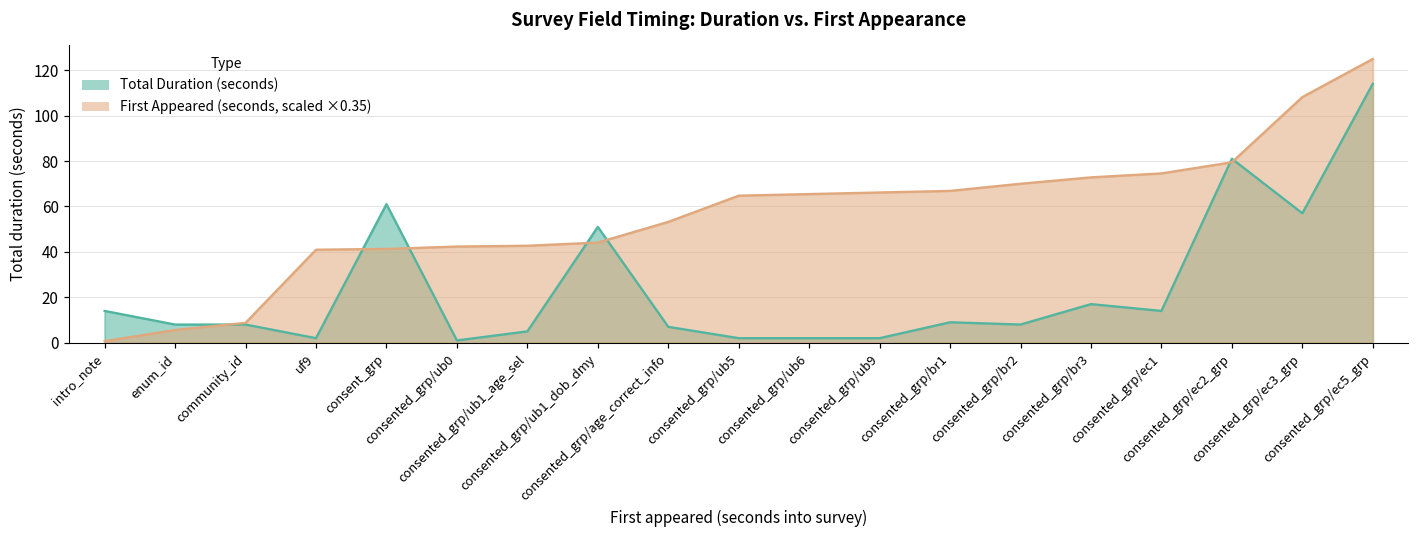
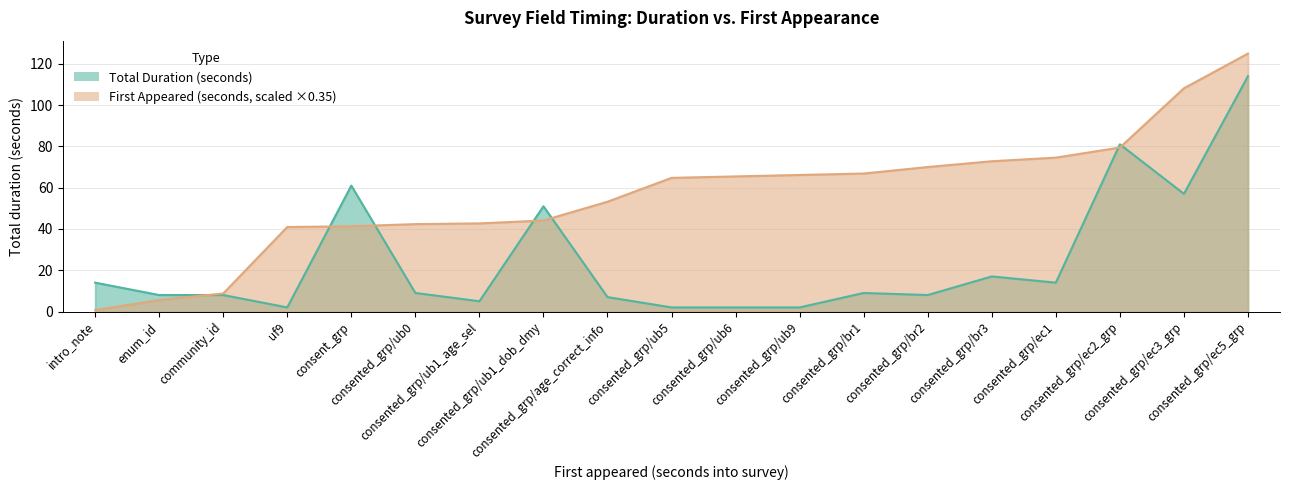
  {
    "Total Duration (seconds)": {
      "intro_note": 14,
      "enum_id": 8,
      "uf9": 2,
      "consent_grp": 61,
-     "consented_grp/ub0": 1,
+     "consented_grp/ub0": 9,
      "consented_grp/ub1_age_sel": 5,
      "consented_grp/ub1_dob_dmy": 51,
      "consented_grp/age_correct_info": 7,
      "consented_grp/ub5": 2,
      "consented_grp/ub6": 2,
      "consented_grp/ub9": 2,
      "consented_grp/br1": 9,
      "consented_grp/br2": 8,
      "consented_grp/br3": 17,
      "consented_grp/ec1": 14,
      "consented_grp/ec2_grp": 81,
      "consented_grp/ec3_grp": 57,
      "consented_grp/ec5_grp": 114
    },
    "First Appeared (seconds, scaled ×0.35)": {
      "intro_note": 1,
      "enum_id": 6,
      "uf9": 41,
      "consent_grp": 41,
      "consented_grp/ub0": 42,
      "consented_grp/ub1_age_sel": 43,
      "consented_grp/ub1_dob_dmy": 44,
      "consented_grp/age_correct_info": 53,
      "consented_grp/ub5": 65,
      "consented_grp/ub6": 65,
      "consented_grp/ub9": 66,
      "consented_grp/br1": 67,
      "consented_grp/br2": 70,
      "consented_grp/br3": 73,
      "consented_grp/ec1": 75,
      "consented_grp/ec2_grp": 79,
      "consented_grp/ec3_grp": 108,
      "consented_grp/ec5_grp": 125
    }
  }
